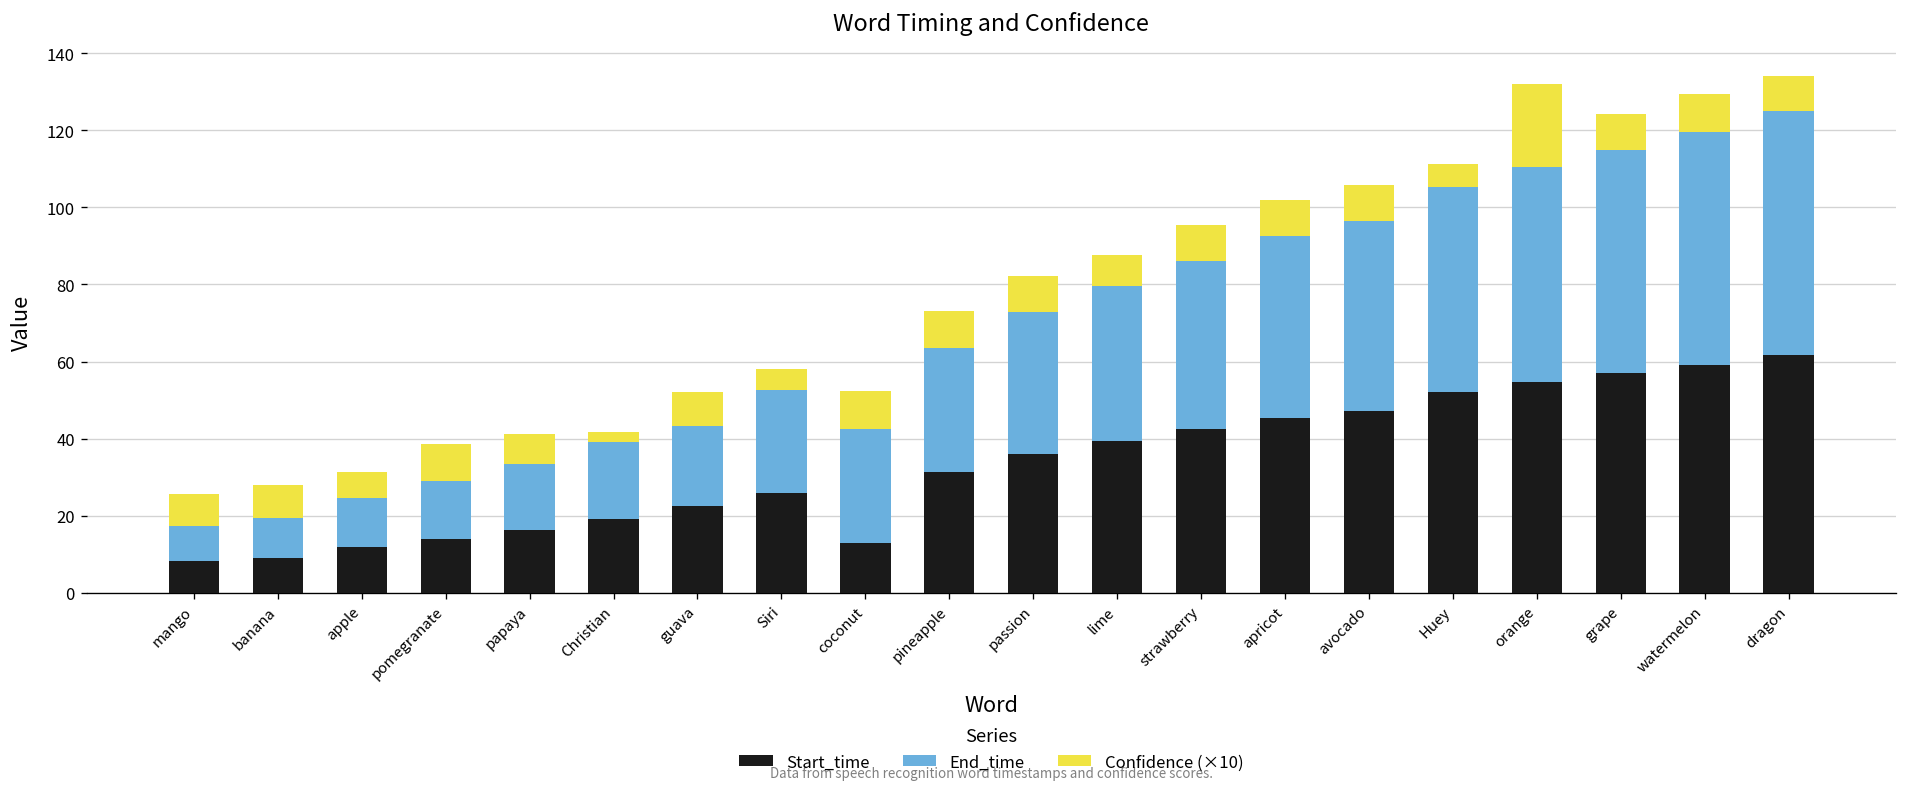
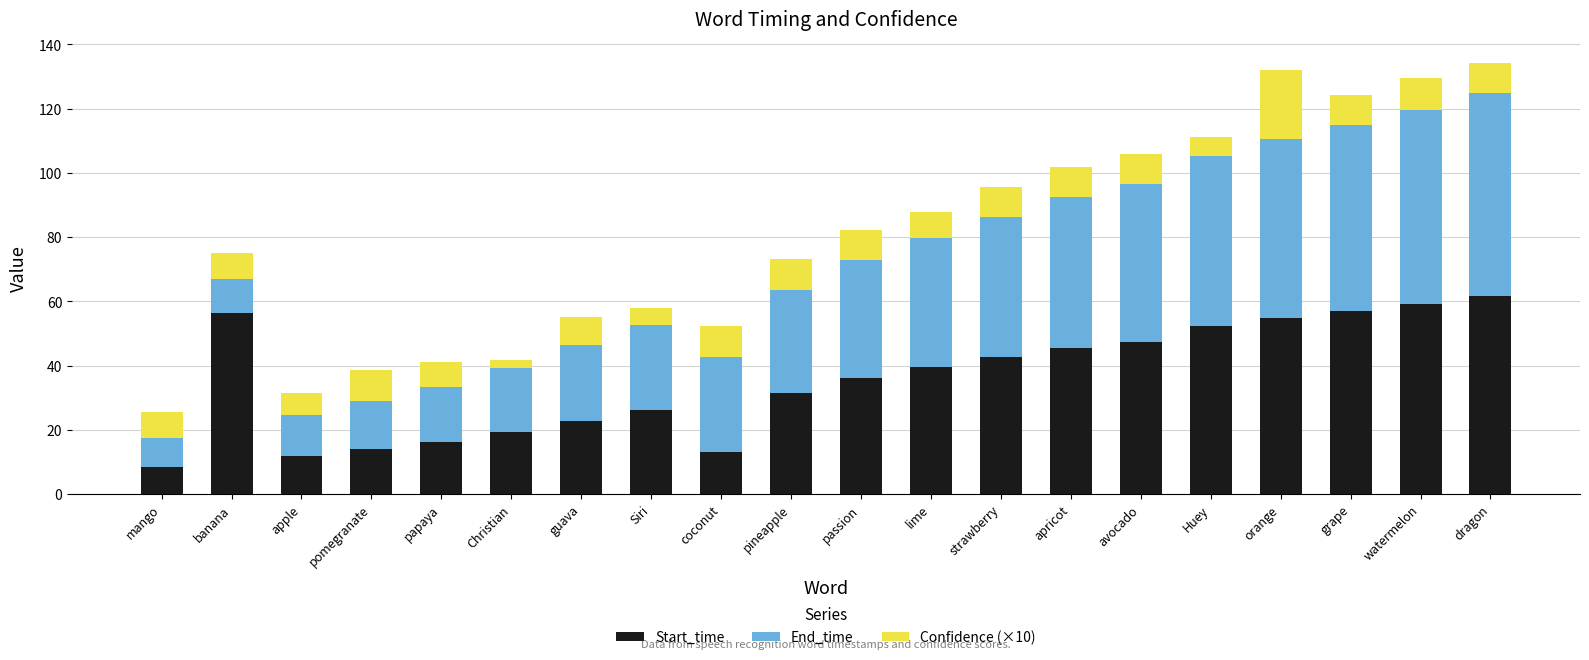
  {
    "Start_time": {
      "mango": 8,
-     "banana": 9,
+     "banana": 56,
      "apple": 12,
      "pomegranate": 14,
      "papaya": 16,
      "Christian": 19,
      "guava": 23,
      "Siri": 26,
      "coconut": 13,
      "pineapple": 31,
      "passion": 36,
      "lime": 39,
      "strawberry": 43,
      "apricot": 45,
      "avocado": 47,
      "Huey": 52,
      "orange": 55,
      "grape": 57,
      "watermelon": 59,
      "dragon": 62
    },
    "End_time": {
      "mango": 9,
      "banana": 11,
      "apple": 13,
      "pomegranate": 15,
      "papaya": 17,
      "Christian": 20,
-     "guava": 21,
+     "guava": 24,
      "Siri": 27,
      "coconut": 30,
      "pineapple": 32,
      "passion": 37,
      "lime": 40,
      "strawberry": 44,
      "apricot": 47,
      "avocado": 49,
      "Huey": 53,
      "orange": 56,
      "grape": 58,
      "watermelon": 60,
      "dragon": 63
    },
    "Confidence (×10)": {
      "mango": 8,
      "banana": 8,
      "apple": 7,
      "pomegranate": 10,
      "papaya": 8,
      "Christian": 3,
      "guava": 9,
      "Siri": 5,
      "coconut": 10,
      "pineapple": 10,
      "passion": 9,
      "lime": 8,
      "strawberry": 9,
      "apricot": 9,
      "avocado": 9,
      "Huey": 6,
      "orange": 22,
      "grape": 9,
      "watermelon": 10,
      "dragon": 9
    }
  }
